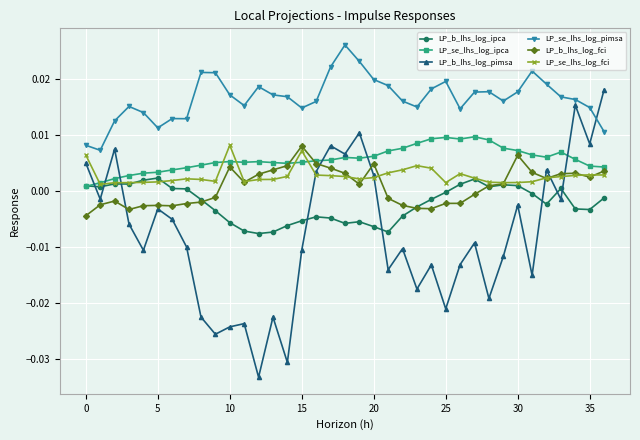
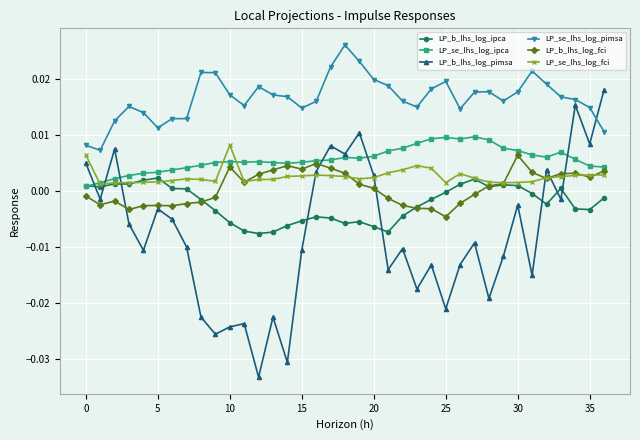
  {
    "LP_b_lhs_log_fci": {
-     "0": -0.004,
+     "0": -0.001,
      "5": -0.003,
      "10": 0.004,
-     "15": 0.008,
-     "20": 0.005,
-     "25": -0.002,
+     "15": 0.004,
+     "20": 0.000,
+     "25": -0.005,
      "30": 0.006
    },
    "LP_se_lhs_log_fci": {
      "0": 0.006,
      "5": 0.002,
      "10": 0.008,
-     "15": 0.007,
+     "15": 0.003,
      "25": 0.001,
      "30": 0.001
    }
  }
